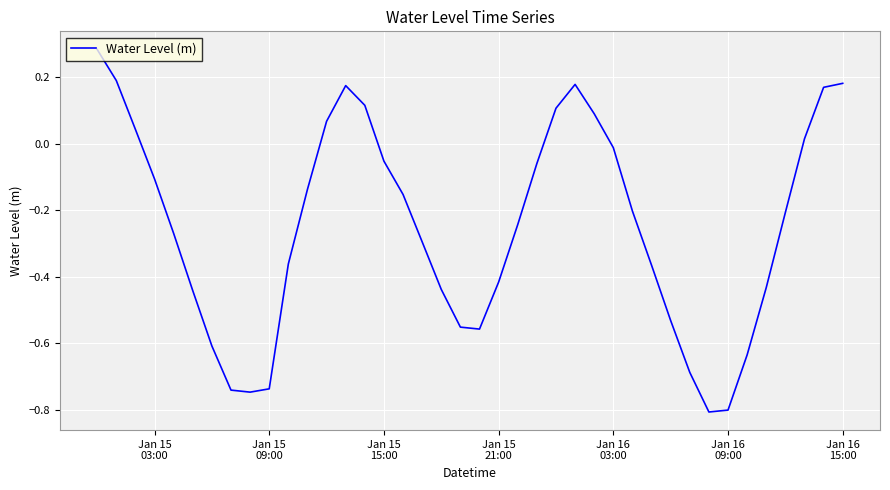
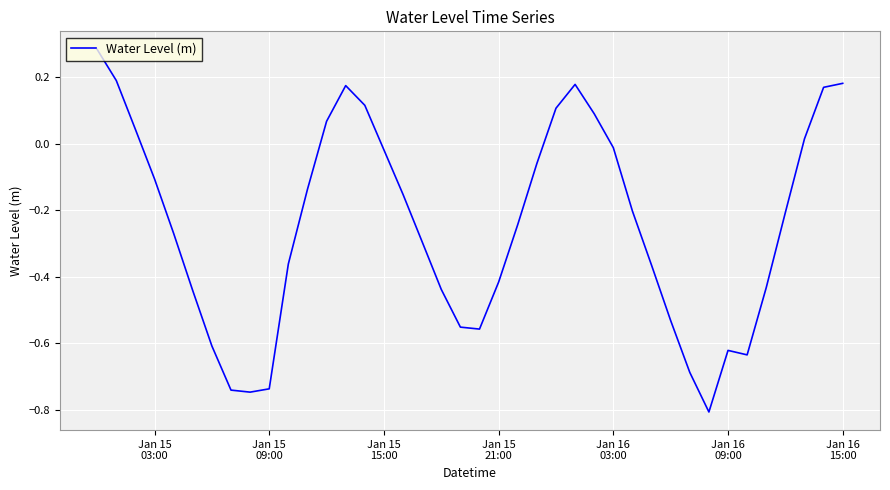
  {
    "Jan 15 03:00": -0.11,
    "Jan 15 09:00": -0.74,
-   "Jan 15 15:00": -0.05,
+   "Jan 15 15:00": -0.02,
    "Jan 15 21:00": -0.42,
    "Jan 16 03:00": -0.01,
-   "Jan 16 09:00": -0.80,
+   "Jan 16 09:00": -0.62,
    "Jan 16 15:00": 0.18
  }
